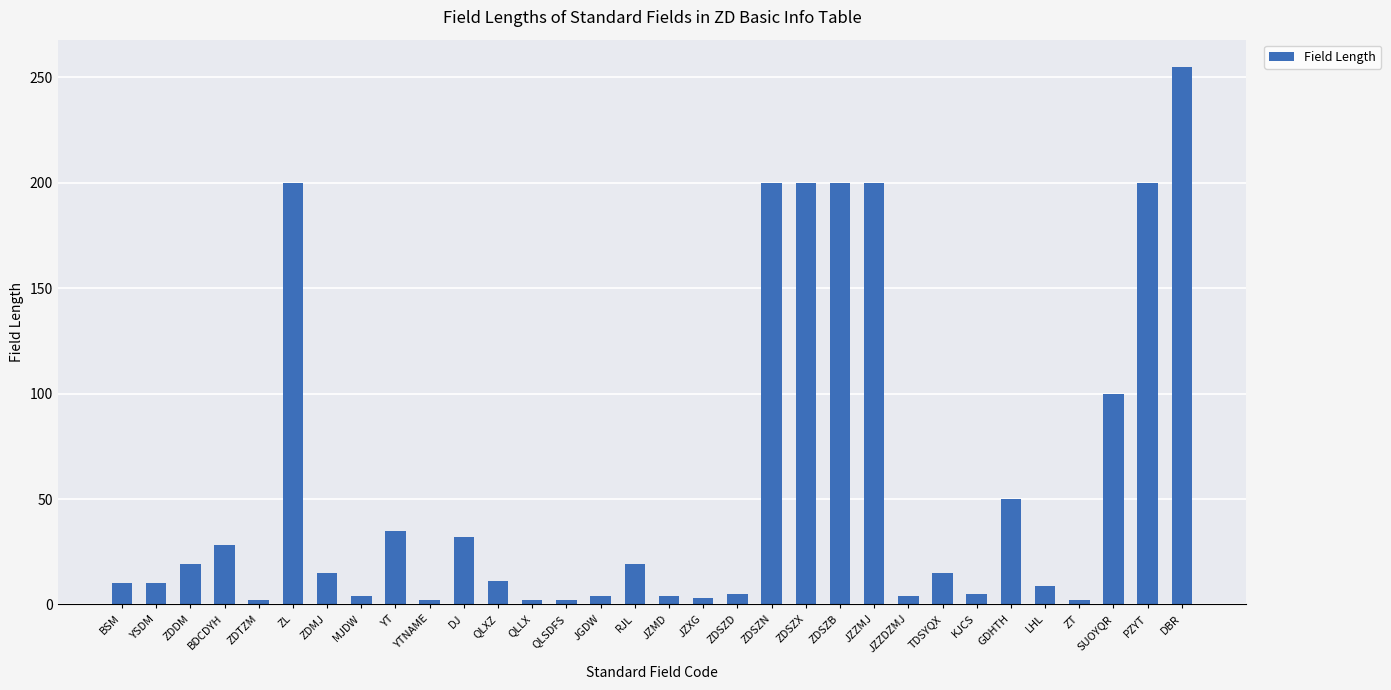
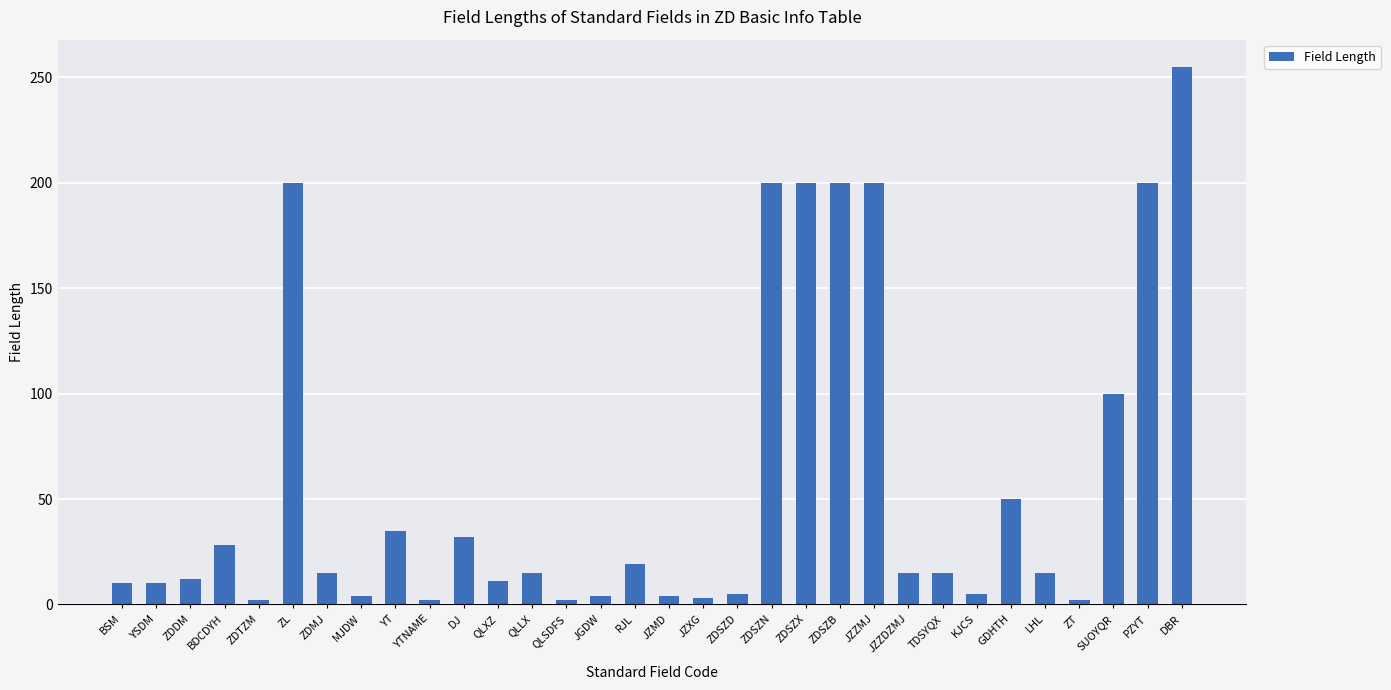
  {
    "BSM": 10,
    "YSDM": 10,
-   "ZDDM": 19,
+   "ZDDM": 12,
    "BDCDYH": 28,
    "ZDTZM": 2,
    "ZL": 200,
    "ZDMJ": 15,
    "MJDW": 4,
    "YT": 35,
    "YTNAME": 2,
    "DJ": 32,
    "QLXZ": 11,
-   "QLLX": 2,
+   "QLLX": 15,
    "QLSDFS": 2,
    "JGDW": 4,
    "RJL": 19,
    "JZMD": 4,
    "JZXG": 3,
    "ZDSZD": 5,
    "ZDSZN": 200,
    "ZDSZX": 200,
    "ZDSZB": 200,
    "JZZMJ": 200,
-   "JZZDZMJ": 4,
+   "JZZDZMJ": 15,
    "TDSYQX": 15,
    "KJCS": 5,
    "GDHTH": 50,
-   "LHL": 9,
+   "LHL": 15,
    "ZT": 2,
    "SUOYQR": 100,
    "PZYT": 200,
    "DBR": 255
  }
